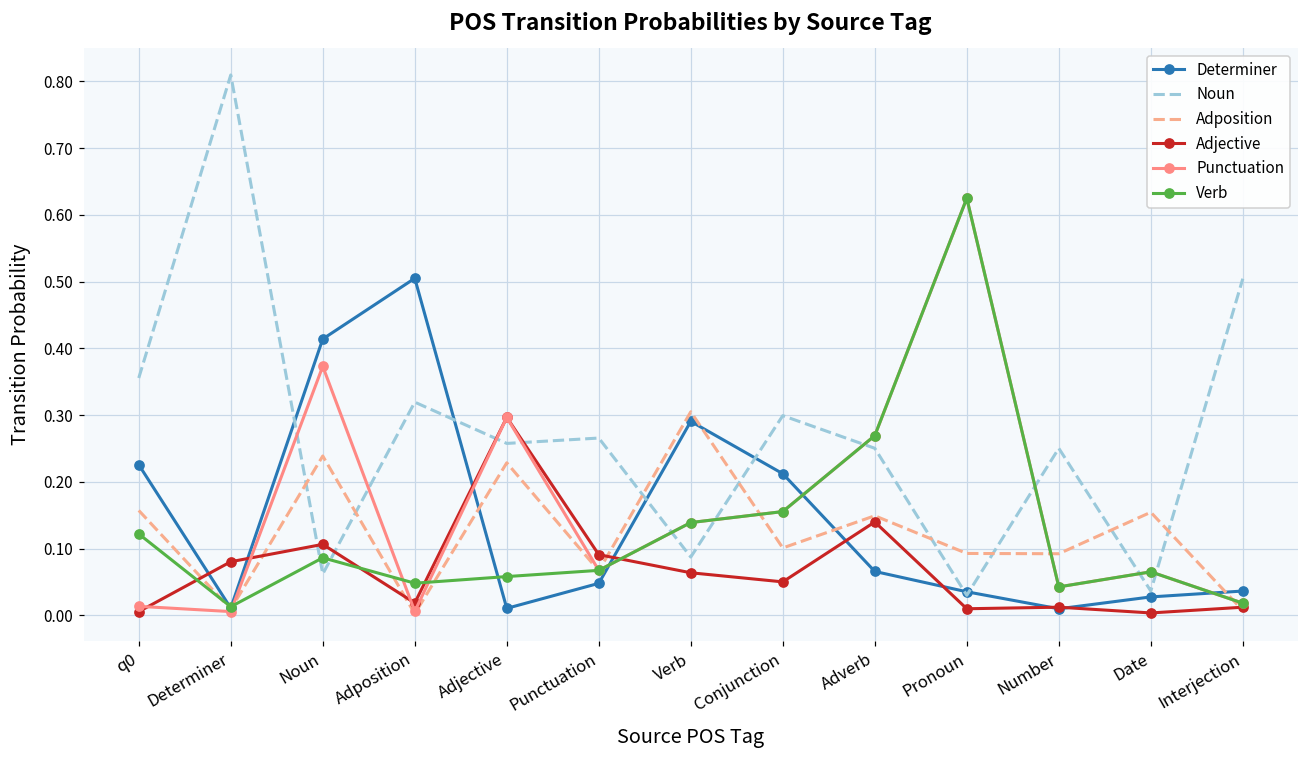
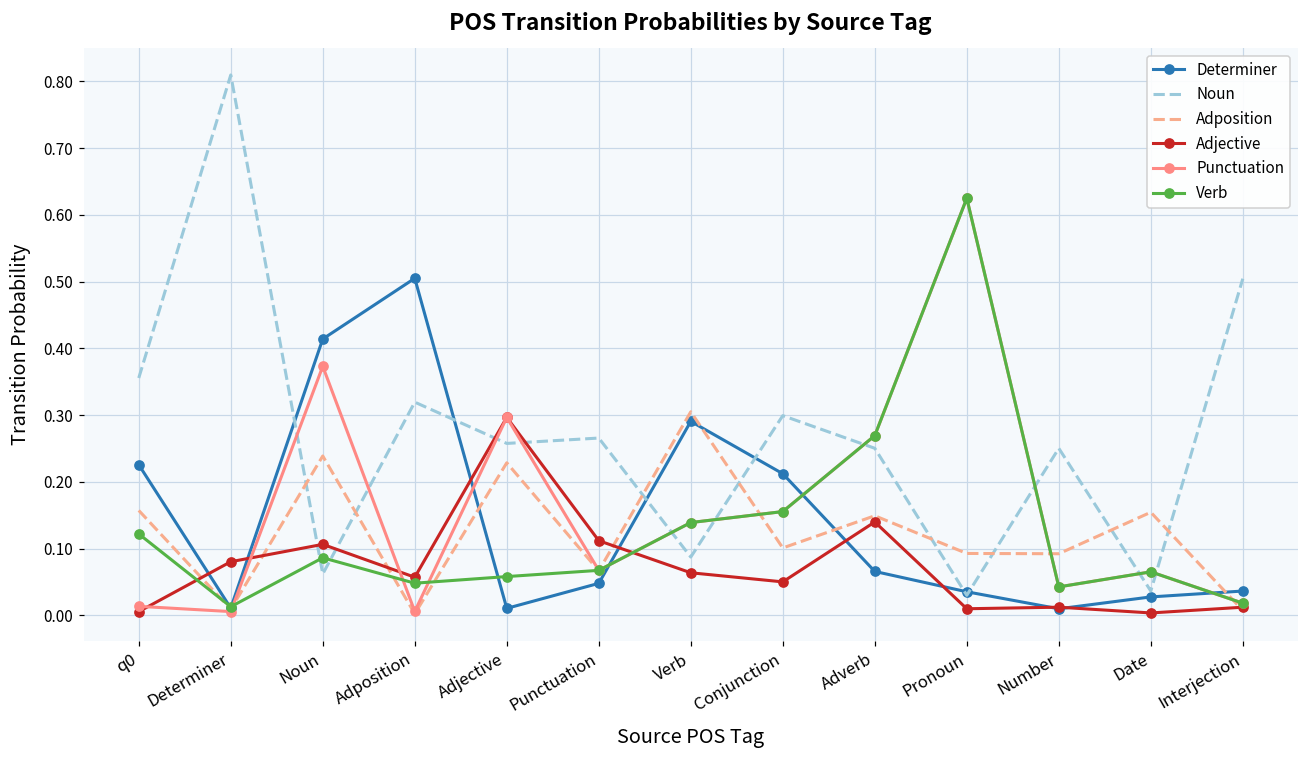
  {
    "Determiner": {
      "q0": 0.23,
      "Noun": 0.41,
      "Adposition": 0.50,
      "Adjective": 0.01,
      "Punctuation": 0.05,
      "Verb": 0.29,
      "Conjunction": 0.21,
      "Adverb": 0.07,
      "Pronoun": 0.04,
      "Date": 0.03,
      "Interjection": 0.04
    },
    "Noun": {
      "q0": 0.36,
      "Determiner": 0.81,
      "Noun": 0.06,
      "Adposition": 0.32,
      "Adjective": 0.26,
      "Punctuation": 0.27,
      "Verb": 0.09,
      "Conjunction": 0.30,
      "Adverb": 0.25,
      "Pronoun": 0.03,
      "Number": 0.25,
      "Date": 0.04,
      "Interjection": 0.50
    },
    "Adjective": {
      "q0": 0.01,
      "Determiner": 0.08,
      "Noun": 0.11,
-     "Adposition": 0.02,
-     "Punctuation": 0.09,
+     "Adposition": 0.06,
+     "Punctuation": 0.11,
      "Verb": 0.06,
      "Conjunction": 0.05,
      "Adverb": 0.14,
      "Pronoun": 0.01,
      "Date": 0.00,
      "Interjection": 0.01
    },
    "Verb": {
      "q0": 0.12,
      "Noun": 0.09,
      "Adposition": 0.05,
      "Adjective": 0.06
    }
  }
